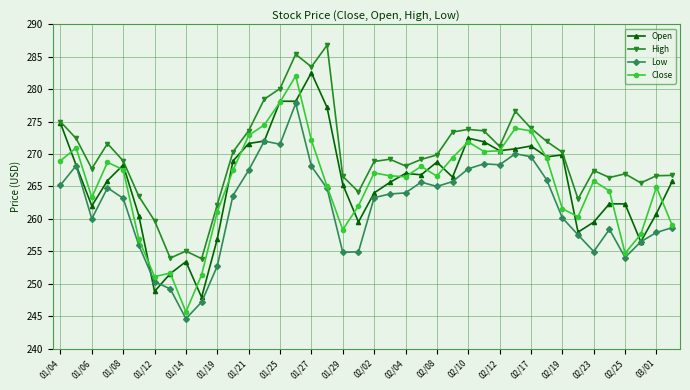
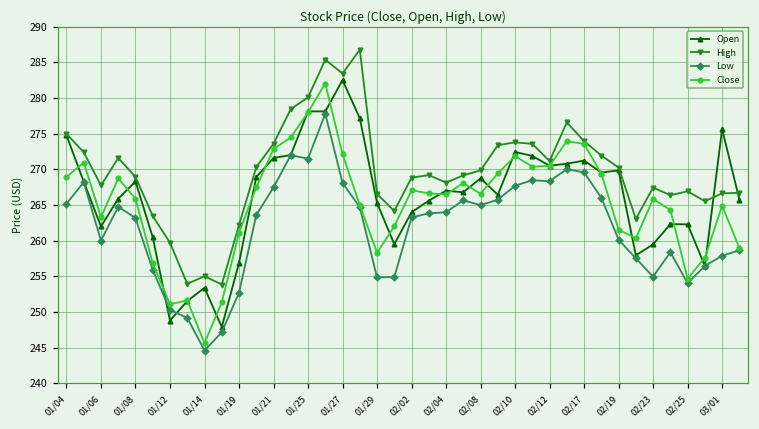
  {
    "Open": {
      "01/06": 262,
      "01/08": 268,
      "01/12": 249,
      "01/14": 253,
      "01/19": 257,
      "01/21": 272,
      "01/27": 283,
      "01/29": 265,
      "02/02": 264,
      "02/04": 267,
      "02/08": 269,
      "02/10": 272,
      "02/17": 271,
      "02/19": 270,
      "02/23": 260,
      "02/25": 262,
-     "03/01": 261
+     "03/01": 276
    },
    "Close": {
      "01/04": 269,
      "01/06": 263,
-     "01/08": 268,
+     "01/08": 266,
      "01/12": 251,
      "01/14": 246,
      "01/19": 261,
      "01/21": 273,
      "01/27": 272,
      "01/29": 258,
      "02/02": 267,
      "02/04": 266,
      "02/08": 267,
      "02/10": 272,
      "02/17": 274,
      "02/19": 262,
      "02/23": 266,
      "02/25": 255,
      "03/01": 265
    }
  }
